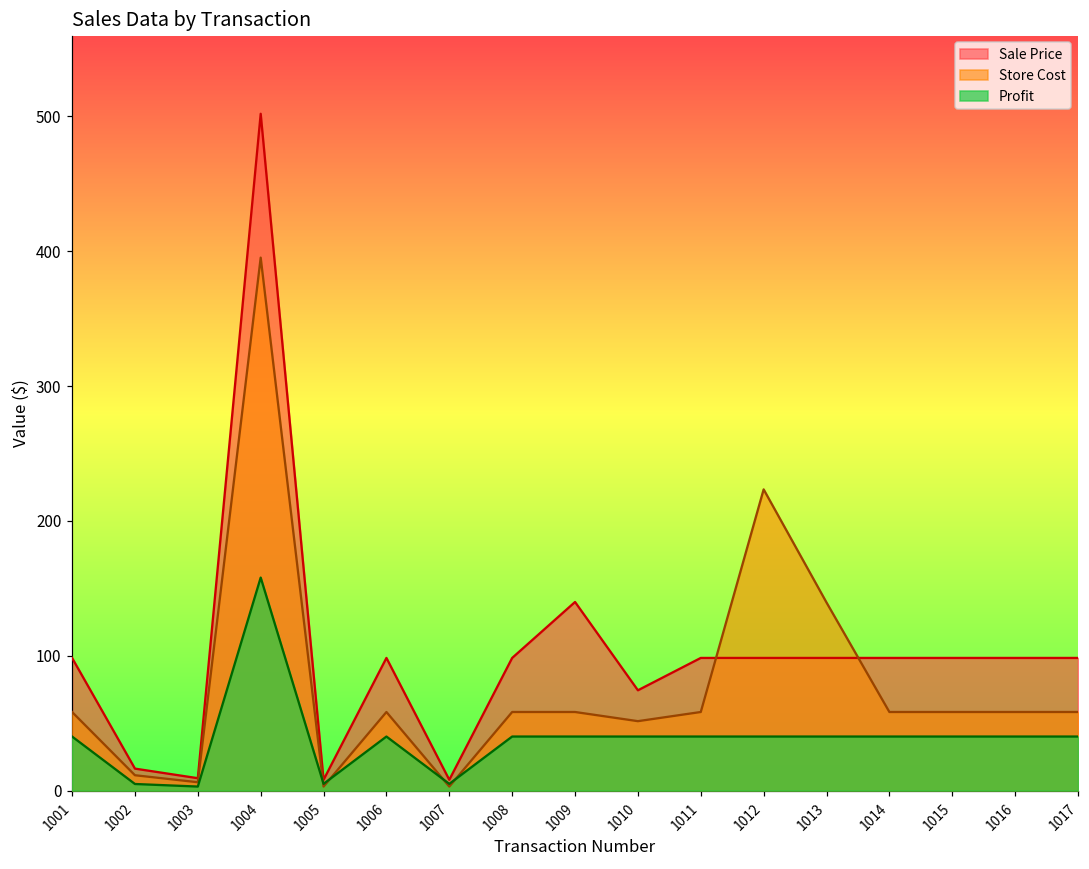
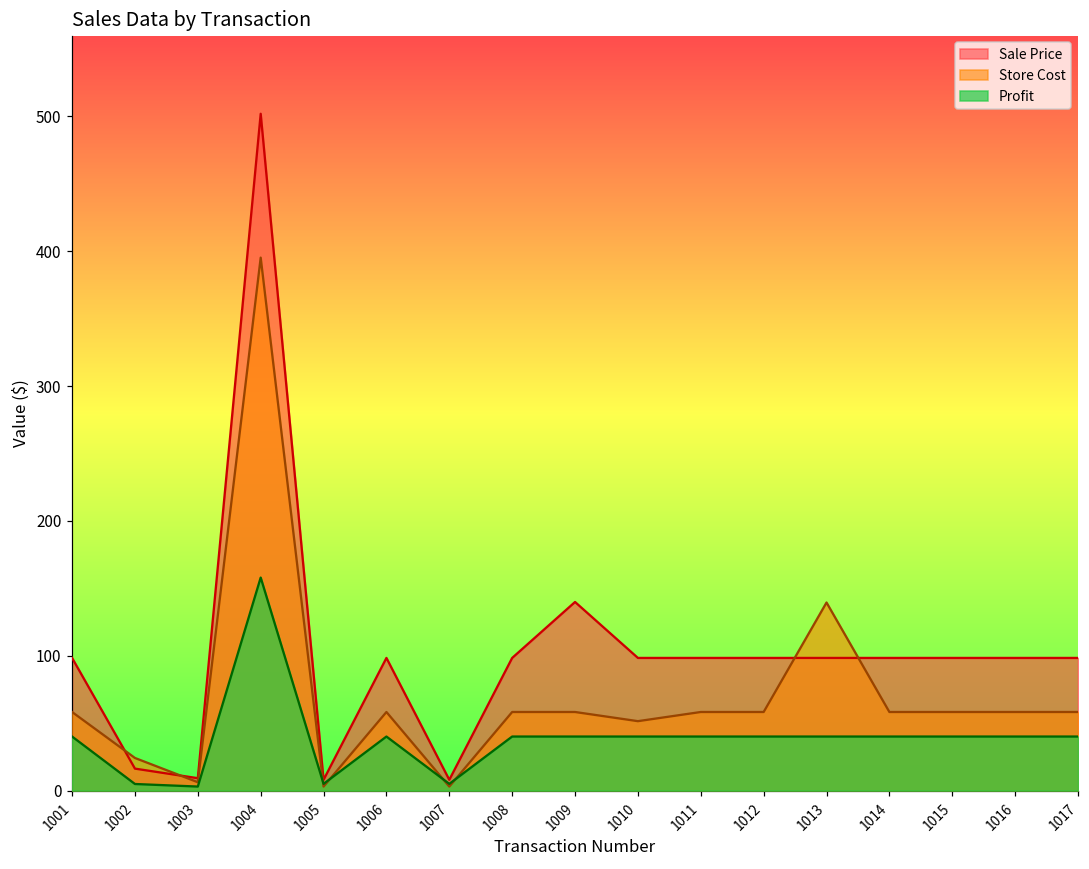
  {
    "Sale Price": {
      "1001": 98,
      "1002": 16,
      "1003": 9,
      "1004": 502,
      "1005": 8,
      "1006": 98,
      "1007": 8,
      "1008": 98,
      "1009": 140,
-     "1010": 74,
+     "1010": 98,
      "1011": 98,
      "1012": 98,
      "1013": 98,
      "1014": 98,
      "1015": 98,
      "1016": 98,
      "1017": 98
    },
    "Store Cost": {
      "1001": 58,
-     "1002": 11,
+     "1002": 24,
      "1003": 6,
      "1004": 395,
      "1006": 58,
      "1008": 58,
      "1009": 58,
      "1010": 52,
      "1011": 58,
-     "1012": 223,
+     "1012": 58,
      "1013": 140,
      "1014": 58,
      "1015": 58,
      "1016": 58,
      "1017": 58
    },
    "Profit": {
      "1001": 40,
      "1002": 5,
      "1003": 3,
      "1004": 158,
      "1006": 40,
      "1008": 40,
      "1009": 40,
      "1010": 40,
      "1011": 40,
      "1012": 40,
      "1013": 40,
      "1014": 40,
      "1015": 40,
      "1016": 40,
      "1017": 40
    }
  }
